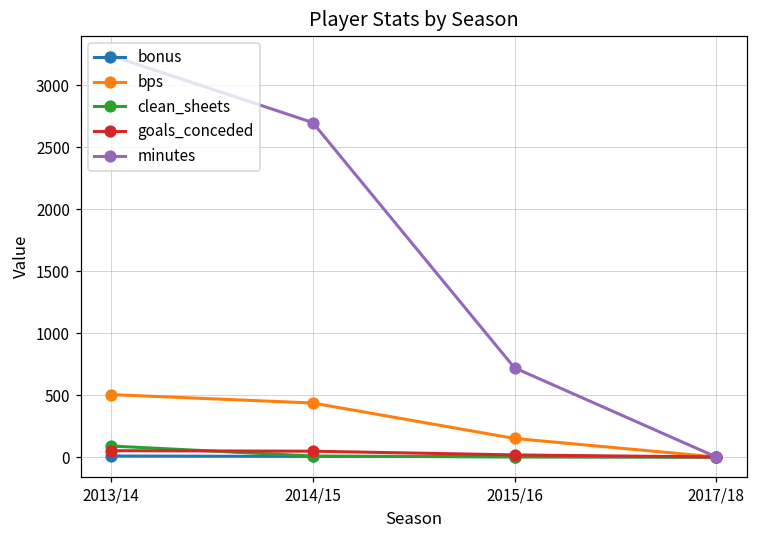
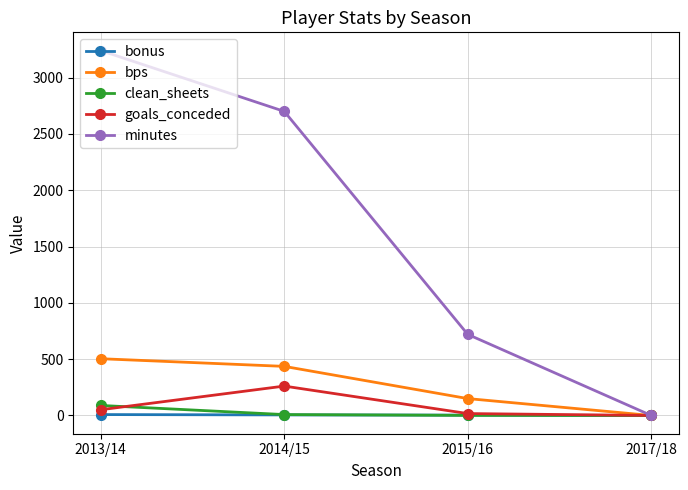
  {
    "bonus": {
      "2013/14": 10
    },
    "bps": {
      "2013/14": 500,
      "2014/15": 440,
      "2015/16": 150
    },
    "clean_sheets": {
      "2013/14": 90
    },
    "goals_conceded": {
      "2013/14": 50,
-     "2014/15": 50
+     "2014/15": 260
    },
    "minutes": {
      "2014/15": 2700,
      "2015/16": 720
    }
  }
